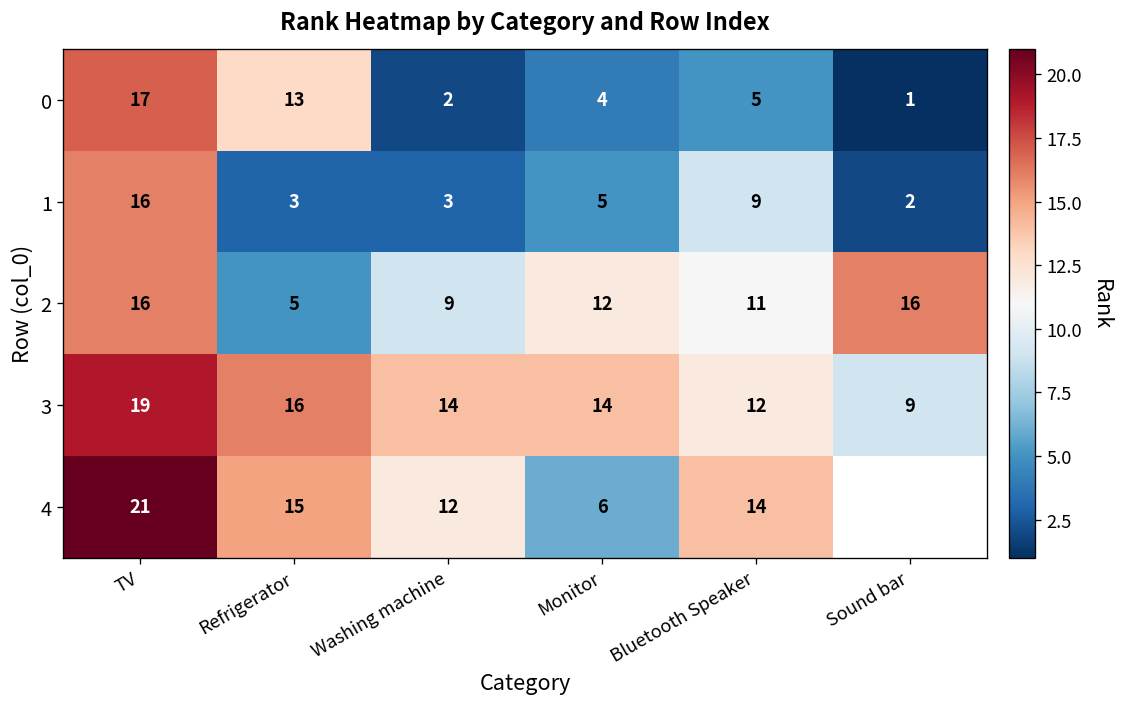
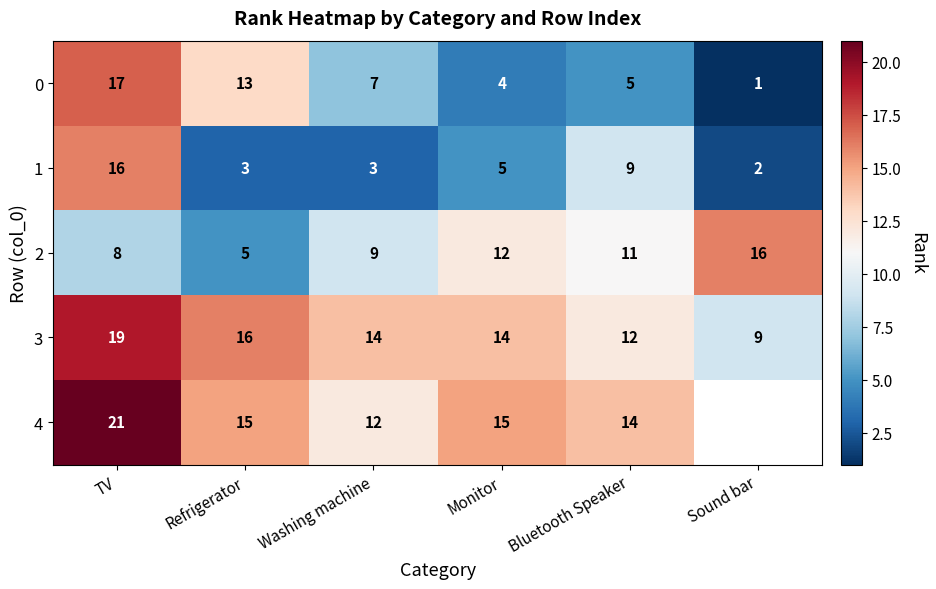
  {
    "0": {
      "TV": 17,
      "Refrigerator": 13,
-     "Washing machine": 2,
+     "Washing machine": 7,
      "Monitor": 4,
      "Bluetooth Speaker": 5,
      "Sound bar": 1
    },
    "1": {
      "TV": 16,
      "Refrigerator": 3,
      "Washing machine": 3,
      "Monitor": 5,
      "Bluetooth Speaker": 9,
      "Sound bar": 2
    },
    "2": {
-     "TV": 16,
+     "TV": 8,
      "Refrigerator": 5,
      "Washing machine": 9,
      "Monitor": 12,
      "Bluetooth Speaker": 11,
      "Sound bar": 16
    },
    "3": {
      "TV": 19,
      "Refrigerator": 16,
      "Washing machine": 14,
      "Monitor": 14,
      "Bluetooth Speaker": 12,
      "Sound bar": 9
    },
    "4": {
      "TV": 21,
      "Refrigerator": 15,
      "Washing machine": 12,
-     "Monitor": 6,
+     "Monitor": 15,
      "Bluetooth Speaker": 14
    }
  }
